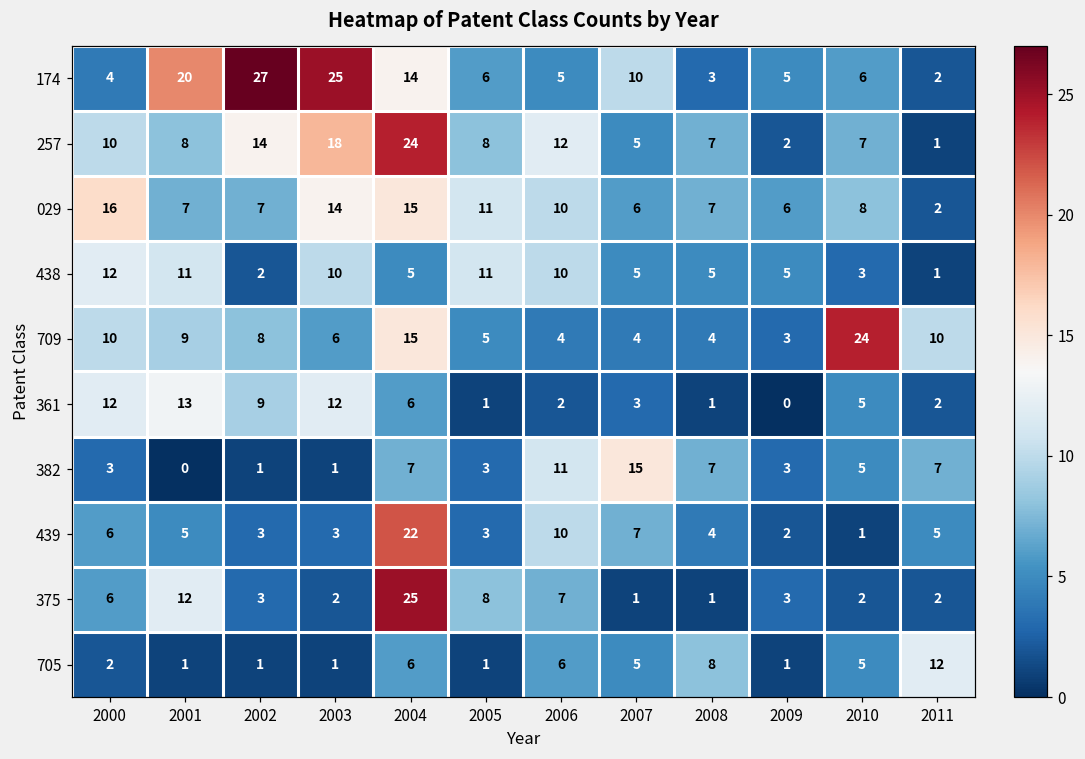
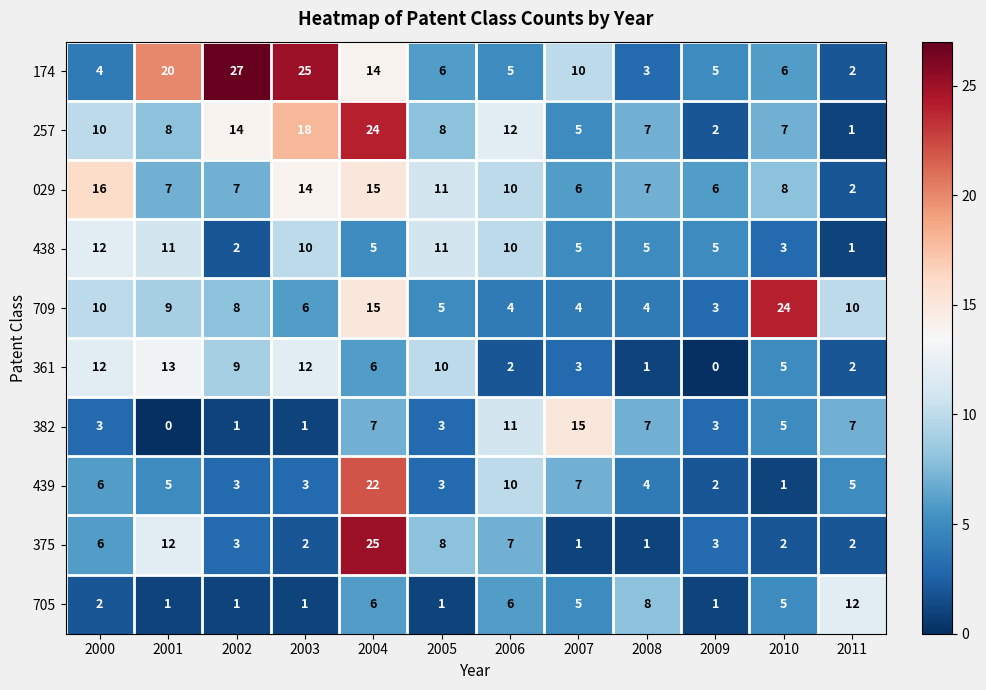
  {
    "174": {
      "2000": 4,
      "2001": 20,
      "2002": 27,
      "2003": 25,
      "2004": 14,
      "2005": 6,
      "2006": 5,
      "2007": 10,
      "2008": 3,
      "2009": 5,
      "2010": 6,
      "2011": 2
    },
    "257": {
      "2000": 10,
      "2001": 8,
      "2002": 14,
      "2003": 18,
      "2004": 24,
      "2005": 8,
      "2006": 12,
      "2007": 5,
      "2008": 7,
      "2009": 2,
      "2010": 7,
      "2011": 1
    },
    "029": {
      "2000": 16,
      "2001": 7,
      "2002": 7,
      "2003": 14,
      "2004": 15,
      "2005": 11,
      "2006": 10,
      "2007": 6,
      "2008": 7,
      "2009": 6,
      "2010": 8,
      "2011": 2
    },
    "438": {
      "2000": 12,
      "2001": 11,
      "2002": 2,
      "2003": 10,
      "2004": 5,
      "2005": 11,
      "2006": 10,
      "2007": 5,
      "2008": 5,
      "2009": 5,
      "2010": 3,
      "2011": 1
    },
    "709": {
      "2000": 10,
      "2001": 9,
      "2002": 8,
      "2003": 6,
      "2004": 15,
      "2005": 5,
      "2006": 4,
      "2007": 4,
      "2008": 4,
      "2009": 3,
      "2010": 24,
      "2011": 10
    },
    "361": {
      "2000": 12,
      "2001": 13,
      "2002": 9,
      "2003": 12,
      "2004": 6,
-     "2005": 1,
+     "2005": 10,
      "2006": 2,
      "2007": 3,
      "2008": 1,
      "2009": 0,
      "2010": 5,
      "2011": 2
    },
    "382": {
      "2000": 3,
      "2001": 0,
      "2002": 1,
      "2003": 1,
      "2004": 7,
      "2005": 3,
      "2006": 11,
      "2007": 15,
      "2008": 7,
      "2009": 3,
      "2010": 5,
      "2011": 7
    },
    "439": {
      "2000": 6,
      "2001": 5,
      "2002": 3,
      "2003": 3,
      "2004": 22,
      "2005": 3,
      "2006": 10,
      "2007": 7,
      "2008": 4,
      "2009": 2,
      "2010": 1,
      "2011": 5
    },
    "375": {
      "2000": 6,
      "2001": 12,
      "2002": 3,
      "2003": 2,
      "2004": 25,
      "2005": 8,
      "2006": 7,
      "2007": 1,
      "2008": 1,
      "2009": 3,
      "2010": 2,
      "2011": 2
    },
    "705": {
      "2000": 2,
      "2001": 1,
      "2002": 1,
      "2003": 1,
      "2004": 6,
      "2005": 1,
      "2006": 6,
      "2007": 5,
      "2008": 8,
      "2009": 1,
      "2010": 5,
      "2011": 12
    }
  }
